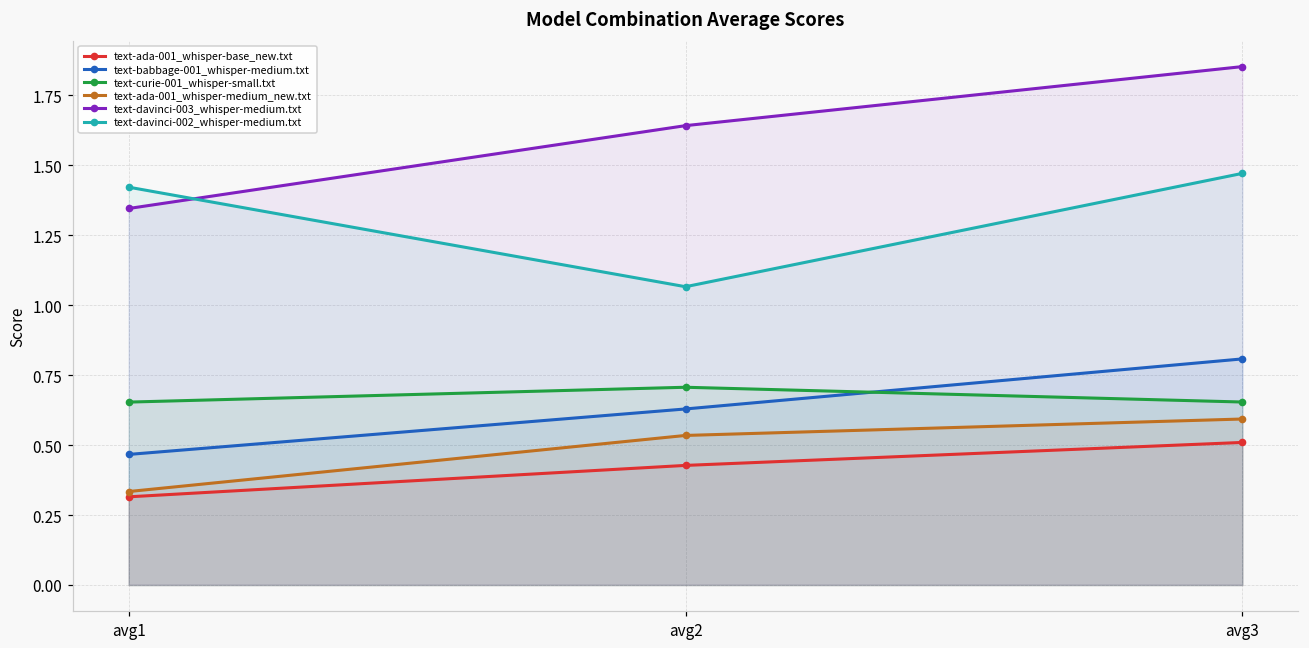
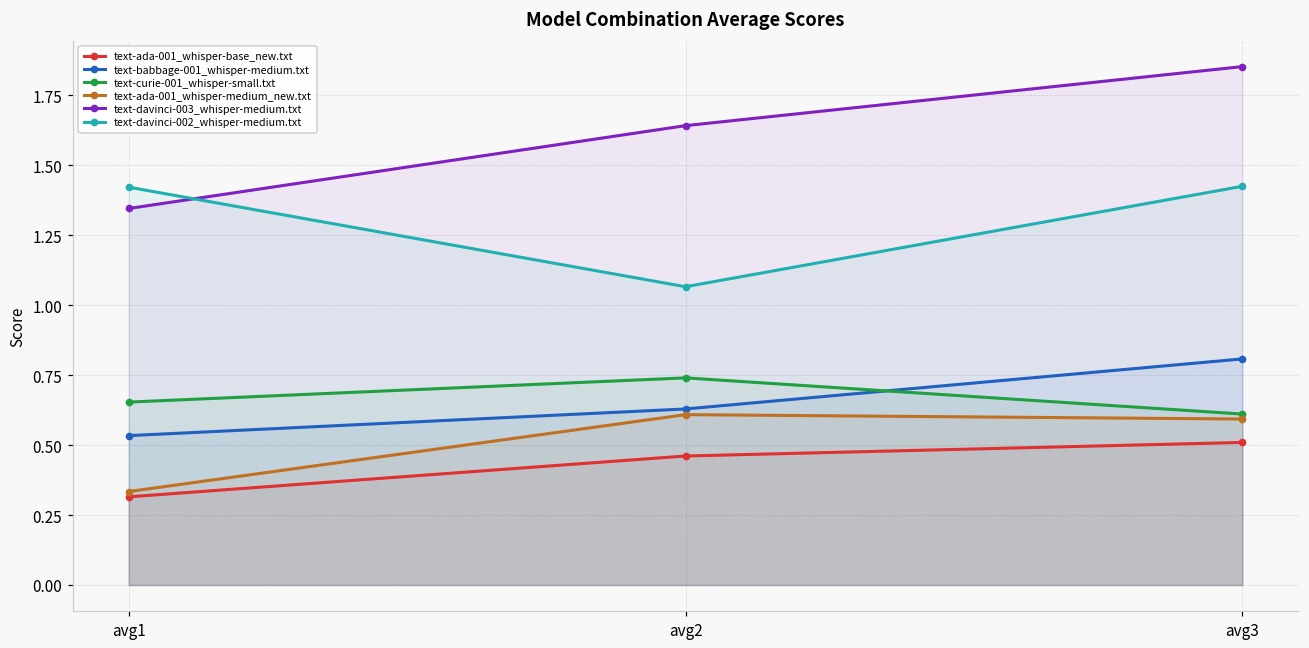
  {
    "text-ada-001_whisper-base_new.txt": {
      "avg1": 0.32,
-     "avg2": 0.43,
+     "avg2": 0.46,
      "avg3": 0.51
    },
    "text-babbage-001_whisper-medium.txt": {
-     "avg1": 0.47,
+     "avg1": 0.53,
      "avg2": 0.63,
      "avg3": 0.81
    },
    "text-curie-001_whisper-small.txt": {
      "avg1": 0.65,
-     "avg2": 0.71,
-     "avg3": 0.65
+     "avg2": 0.74,
+     "avg3": 0.61
    },
    "text-ada-001_whisper-medium_new.txt": {
      "avg1": 0.33,
-     "avg2": 0.53,
+     "avg2": 0.61,
      "avg3": 0.59
    },
    "text-davinci-003_whisper-medium.txt": {
      "avg1": 1.35,
      "avg2": 1.64,
      "avg3": 1.85
    },
    "text-davinci-002_whisper-medium.txt": {
      "avg1": 1.42,
      "avg2": 1.07,
-     "avg3": 1.47
+     "avg3": 1.42
    }
  }
